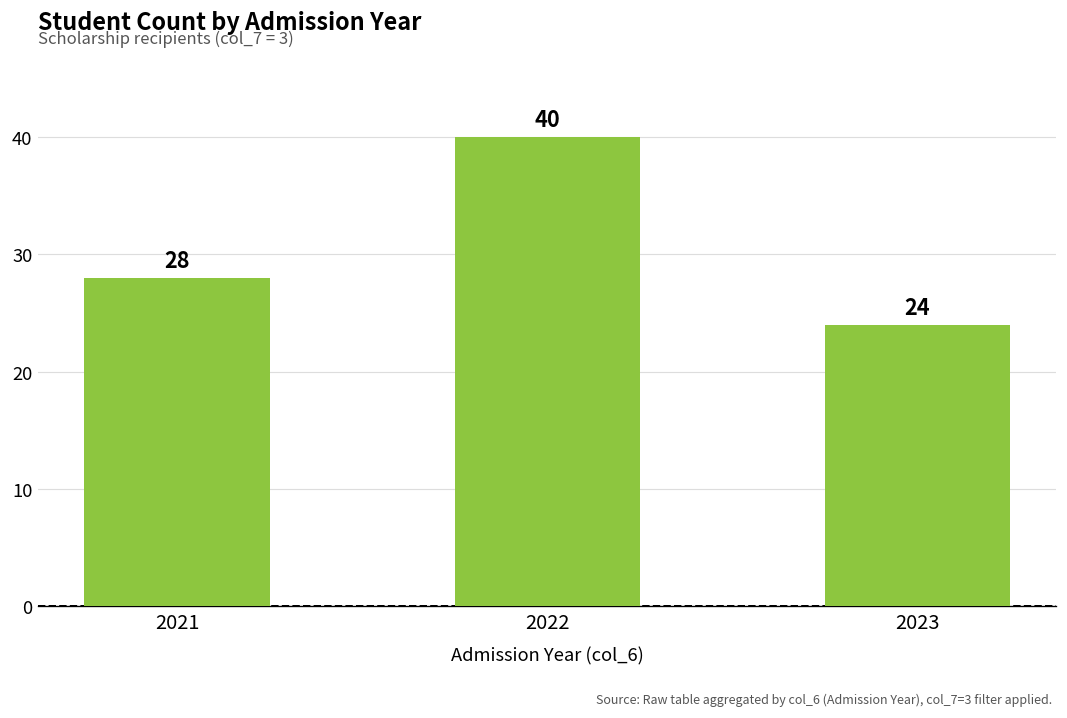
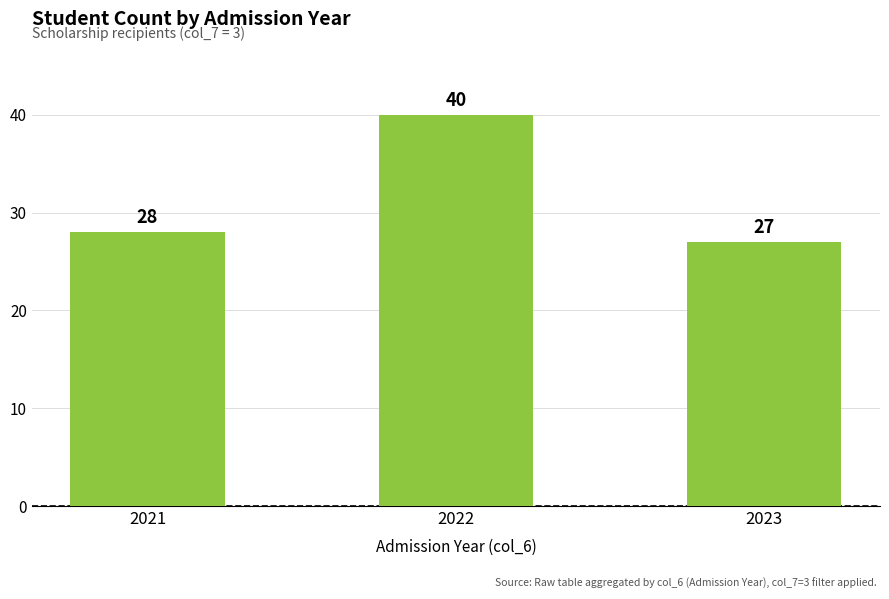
  {
    "2021": 28,
    "2022": 40,
-   "2023": 24
+   "2023": 27
  }
